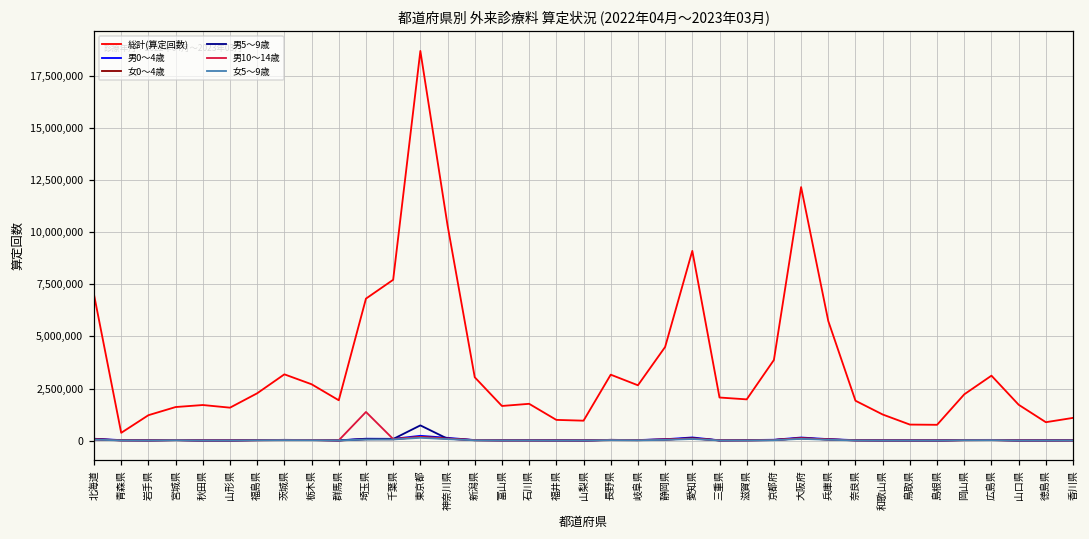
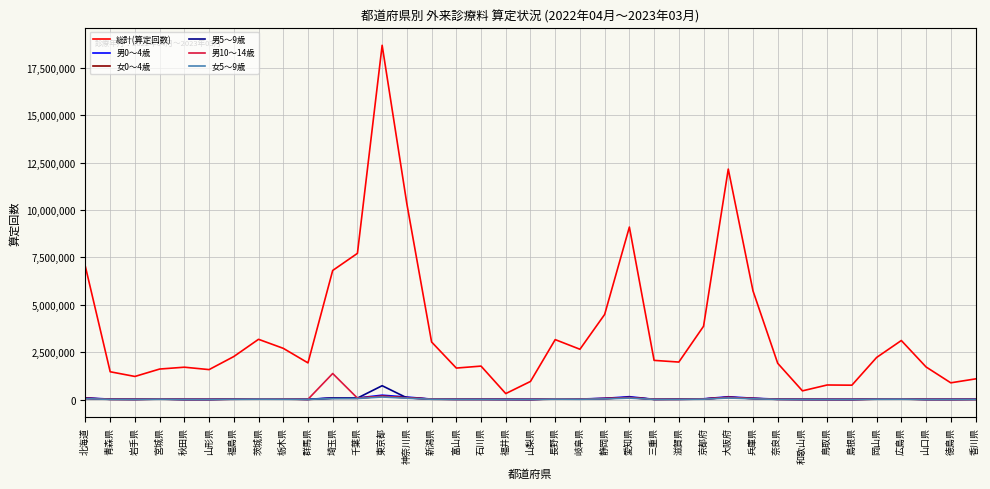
  {
    "総計(算定回数)": {
      "北海道": "7,000,000",
-     "青森県": "400,000",
+     "青森県": "1,500,000",
      "岩手県": "1,200,000",
      "宮城県": "1,600,000",
      "秋田県": "1,700,000",
      "山形県": "1,600,000",
      "福島県": "2,300,000",
      "茨城県": "3,200,000",
      "栃木県": "2,700,000",
      "群馬県": "1,900,000",
      "埼玉県": "6,800,000",
      "千葉県": "7,700,000",
      "東京都": "18,700,000",
      "神奈川県": "10,300,000",
      "新潟県": "3,000,000",
      "富山県": "1,700,000",
      "石川県": "1,800,000",
-     "福井県": "1,000,000",
+     "福井県": "300,000",
      "山梨県": "1,000,000",
      "長野県": "3,200,000",
      "岐阜県": "2,700,000",
      "静岡県": "4,500,000",
      "愛知県": "9,100,000",
      "三重県": "2,100,000",
      "滋賀県": "2,000,000",
      "京都府": "3,900,000",
      "大阪府": "12,200,000",
      "兵庫県": "5,700,000",
      "奈良県": "1,900,000",
-     "和歌山県": "1,300,000",
+     "和歌山県": "500,000",
      "鳥取県": "800,000",
      "島根県": "800,000",
      "岡山県": "2,200,000",
      "広島県": "3,100,000",
      "山口県": "1,700,000",
      "徳島県": "900,000",
      "香川県": "1,100,000"
    },
    "男5～9歳": {
      "東京都": "700,000"
    },
    "男10～14歳": {
      "埼玉県": "1,400,000"
    }
  }
